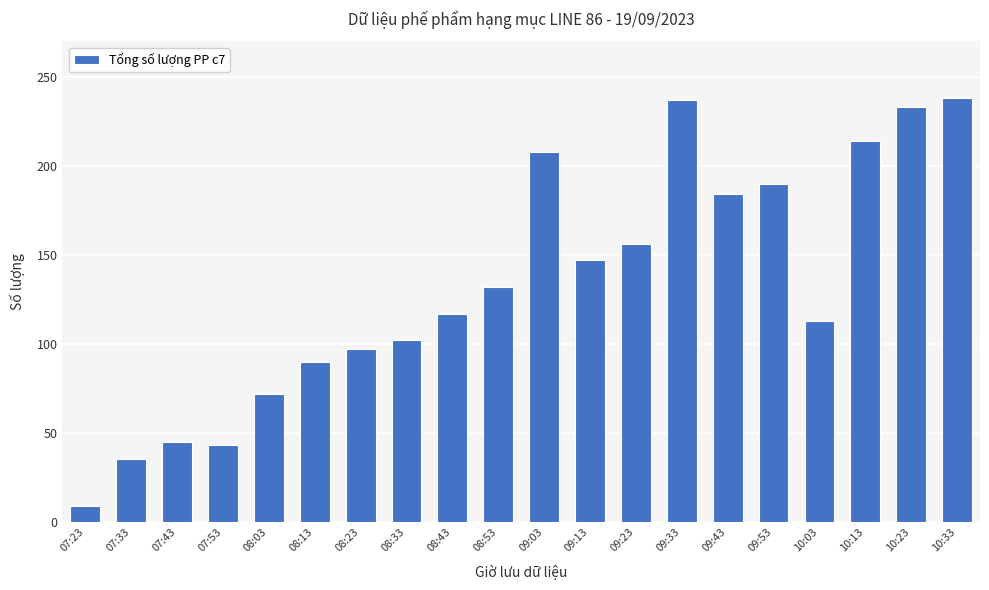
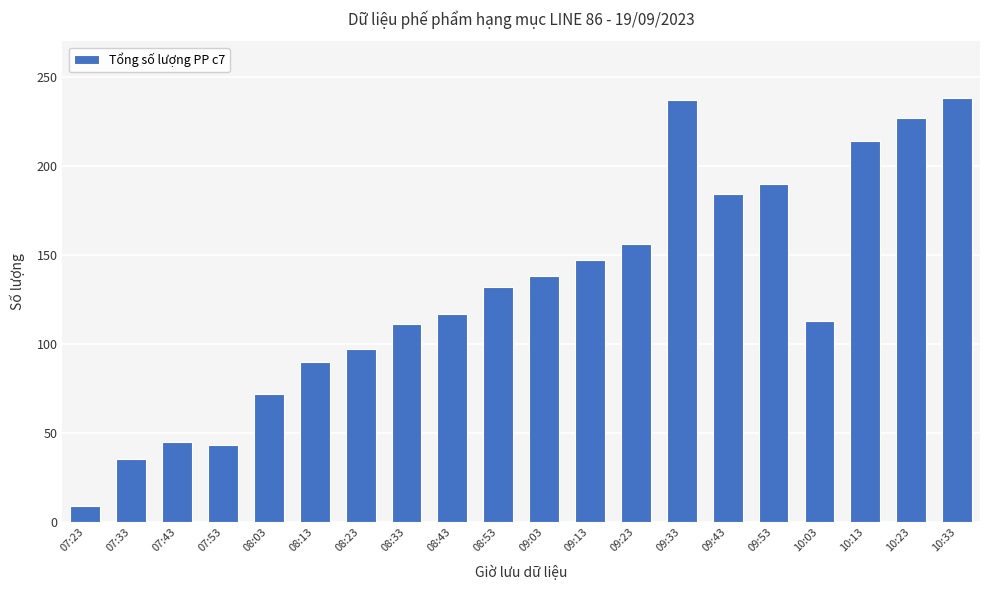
  {
    "07:23": 9,
    "07:33": 35,
    "07:43": 45,
    "07:53": 43,
    "08:03": 72,
    "08:13": 90,
    "08:23": 97,
-   "08:33": 102,
+   "08:33": 111,
    "08:43": 117,
    "08:53": 132,
-   "09:03": 208,
+   "09:03": 138,
    "09:13": 147,
    "09:23": 156,
    "09:33": 237,
    "09:43": 184,
    "09:53": 190,
    "10:03": 113,
    "10:13": 214,
-   "10:23": 233,
+   "10:23": 227,
    "10:33": 238
  }
